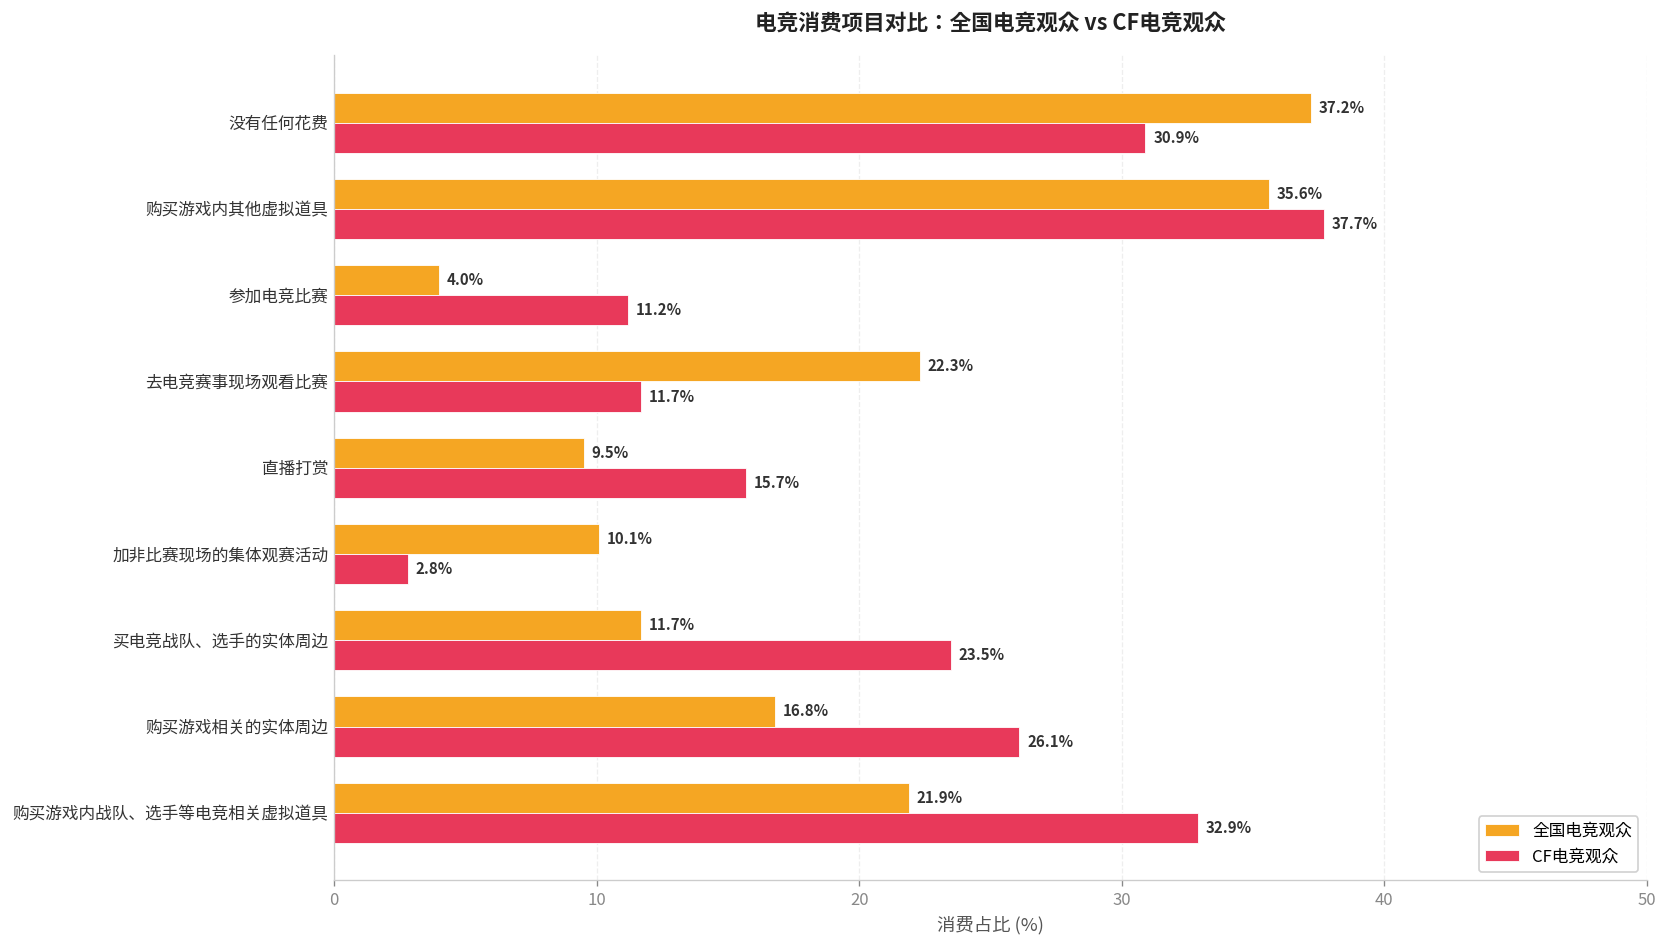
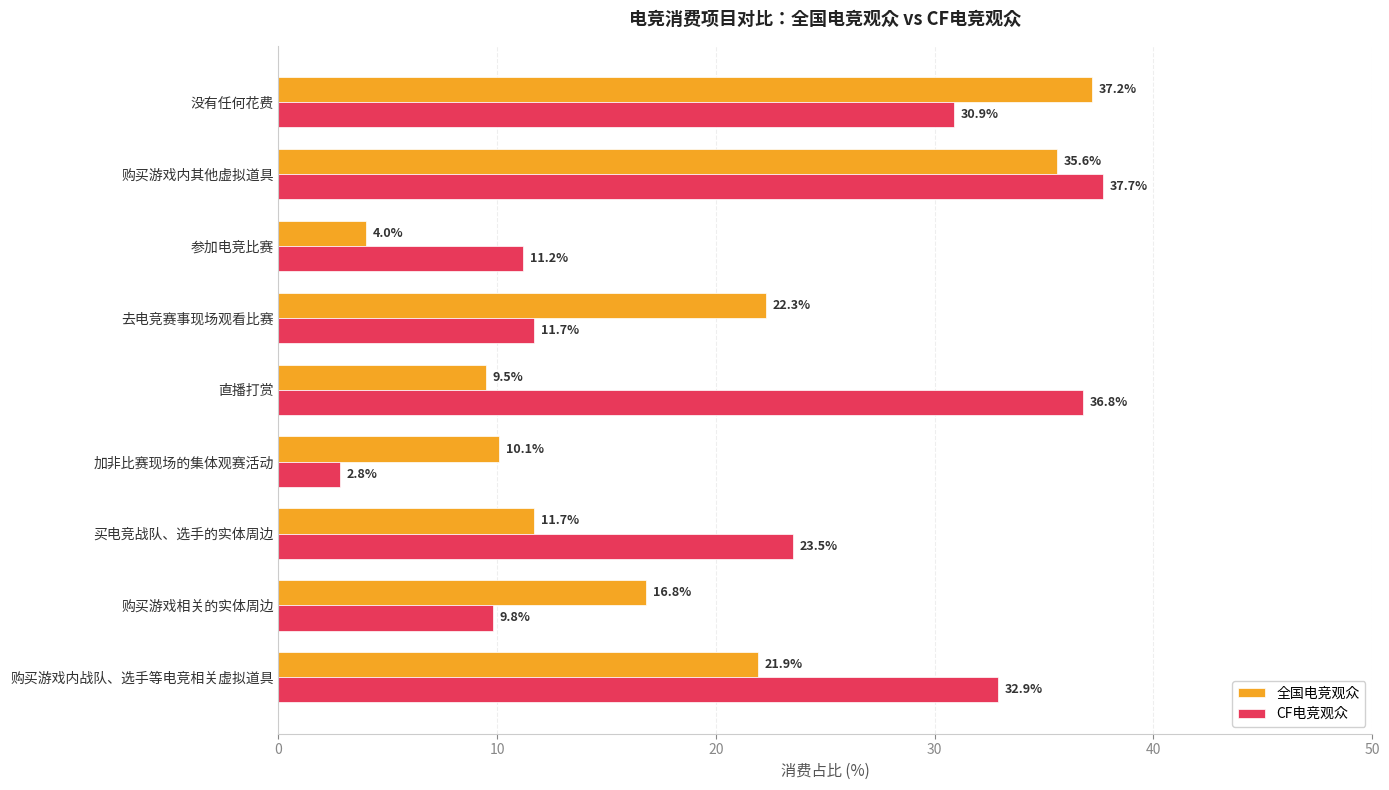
  {
    "全国电竞观众": {
      "没有任何花费": "37.2%",
      "购买游戏内其他虚拟道具": "35.6%",
      "参加电竞比赛": "4.0%",
      "去电竞赛事现场观看比赛": "22.3%",
      "直播打赏": "9.5%",
      "加非比赛现场的集体观赛活动": "10.1%",
      "买电竞战队、选手的实体周边": "11.7%",
      "购买游戏相关的实体周边": "16.8%",
      "购买游戏内战队、选手等电竞相关虚拟道具": "21.9%"
    },
    "CF电竞观众": {
      "没有任何花费": "30.9%",
      "购买游戏内其他虚拟道具": "37.7%",
      "参加电竞比赛": "11.2%",
      "去电竞赛事现场观看比赛": "11.7%",
-     "直播打赏": "15.7%",
+     "直播打赏": "36.8%",
      "加非比赛现场的集体观赛活动": "2.8%",
      "买电竞战队、选手的实体周边": "23.5%",
-     "购买游戏相关的实体周边": "26.1%",
+     "购买游戏相关的实体周边": "9.8%",
      "购买游戏内战队、选手等电竞相关虚拟道具": "32.9%"
    }
  }
